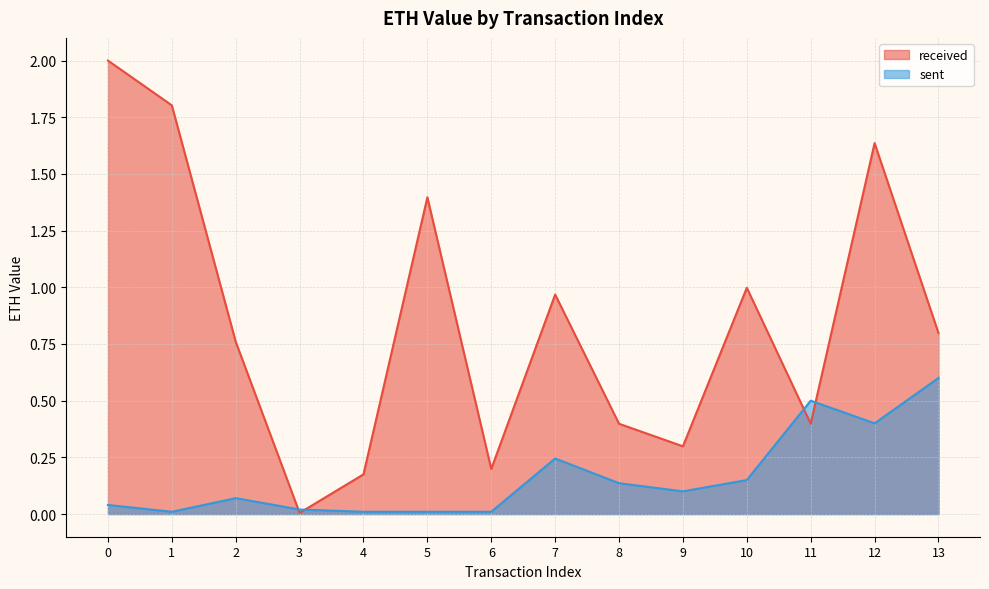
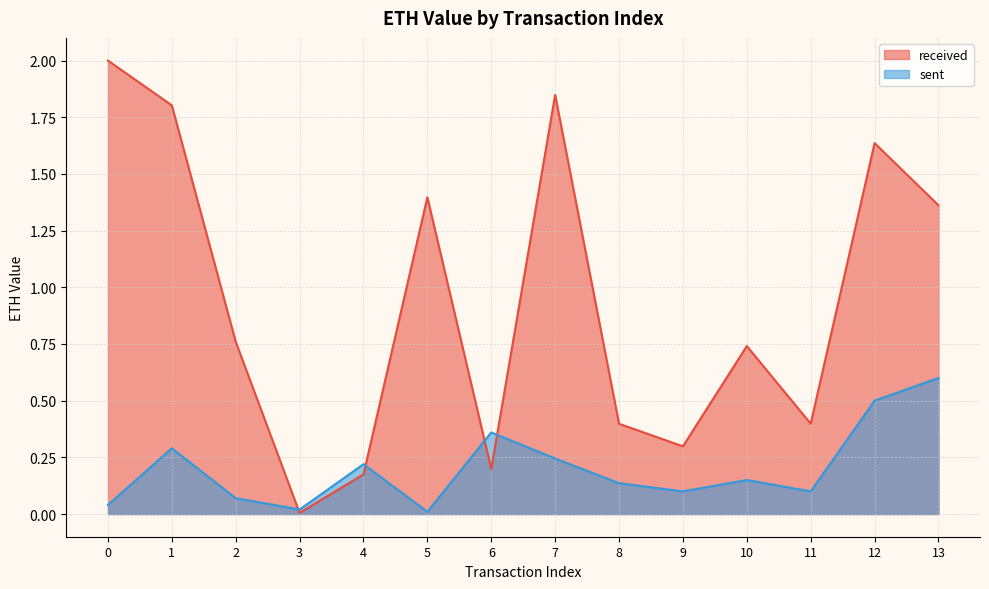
  {
    "received": {
      "0": 2.00,
      "1": 1.80,
      "2": 0.76,
      "3": 0.01,
      "4": 0.18,
      "5": 1.40,
      "6": 0.20,
-     "7": 0.97,
+     "7": 1.85,
      "8": 0.40,
      "9": 0.30,
-     "10": 1.00,
+     "10": 0.74,
      "11": 0.40,
      "12": 1.64,
-     "13": 0.80
+     "13": 1.36
    },
    "sent": {
      "0": 0.04,
-     "1": 0.01,
+     "1": 0.29,
      "2": 0.07,
      "3": 0.02,
-     "4": 0.01,
+     "4": 0.22,
      "5": 0.01,
-     "6": 0.01,
+     "6": 0.36,
      "7": 0.25,
      "8": 0.14,
      "9": 0.10,
      "10": 0.15,
-     "11": 0.5,
-     "12": 0.4,
+     "11": 0.1,
+     "12": 0.5,
      "13": 0.60
    }
  }
